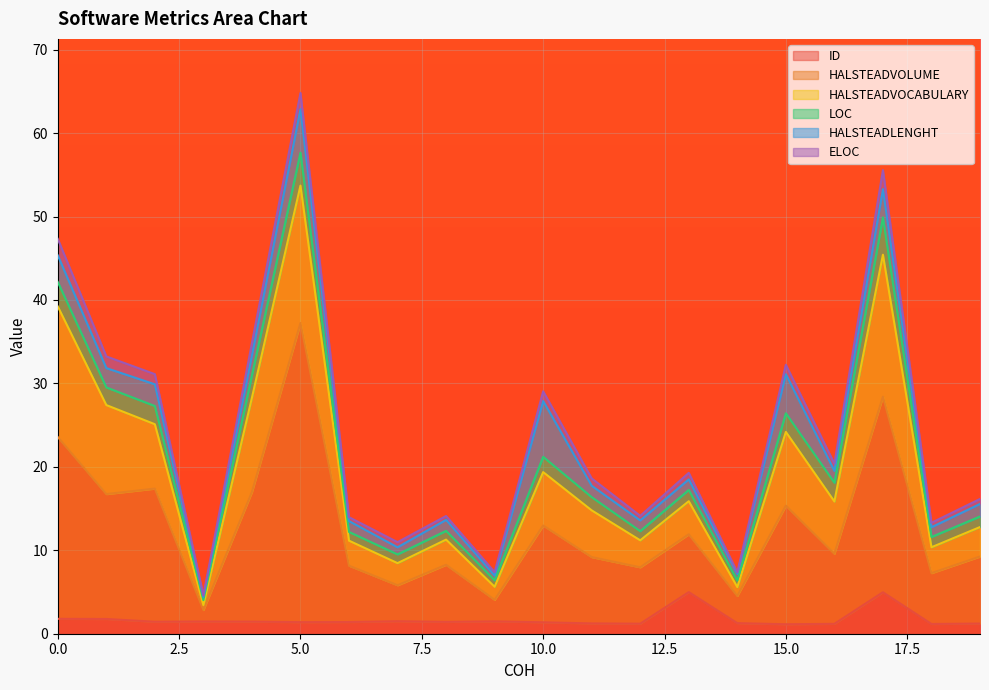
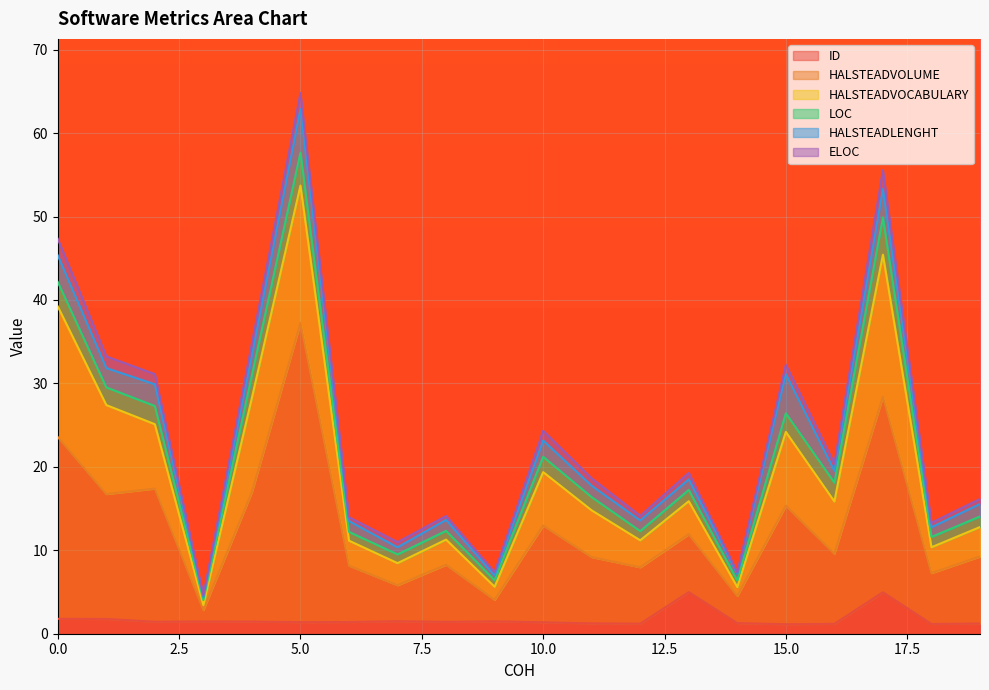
  {
    "LOC": {
      "0.0": 3,
      "5.0": 4,
      "10.0": 2,
      "15.0": 2
    },
    "HALSTEADLENGHT": {
      "0.0": 3,
      "5.0": 5,
-     "10.0": 7,
+     "10.0": 2,
      "15.0": 5
    },
    "ELOC": {
      "0.0": 2,
      "5.0": 2,
      "10.0": 1,
      "15.0": 1
    }
  }
